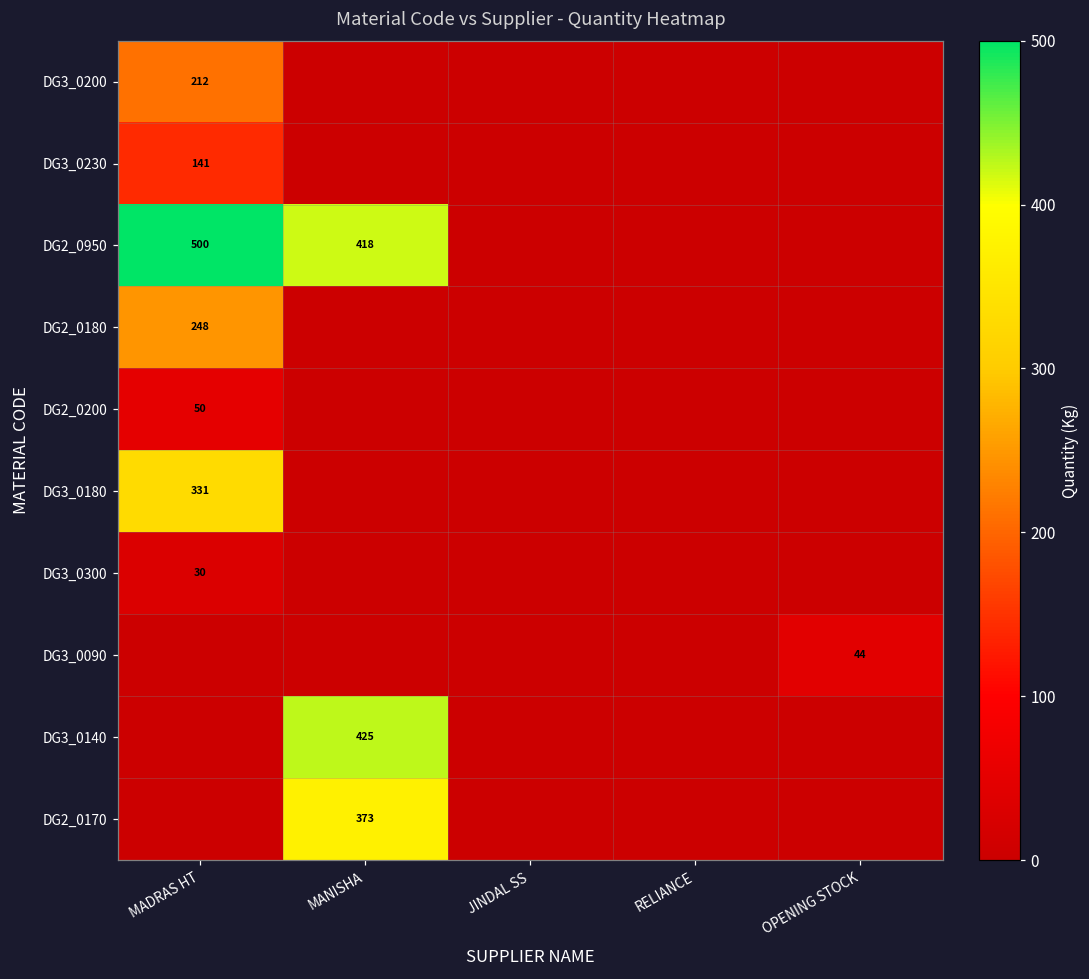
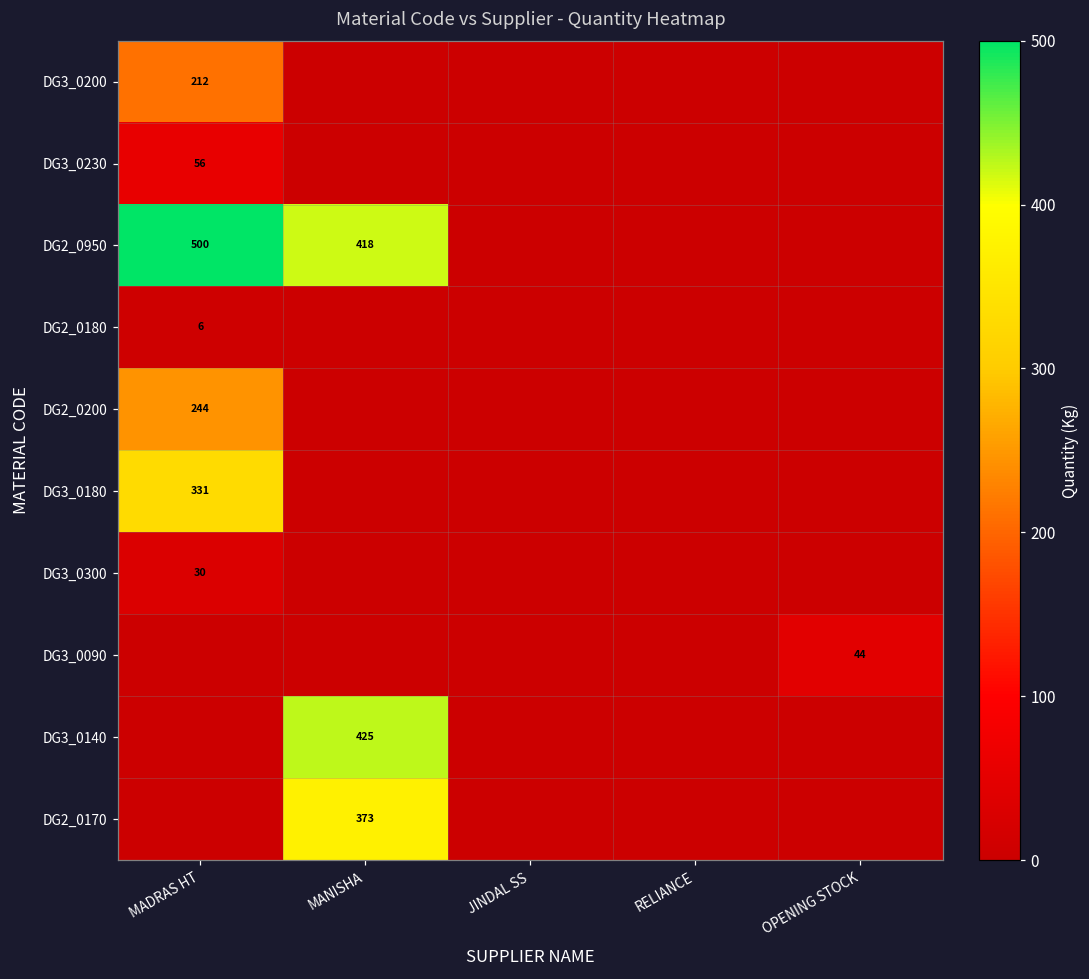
  {
    "DG3_0200": {
      "MADRAS HT": 212
    },
    "DG3_0230": {
-     "MADRAS HT": 141
+     "MADRAS HT": 56
    },
    "DG2_0950": {
      "MADRAS HT": 500,
      "MANISHA": 418
    },
    "DG2_0180": {
-     "MADRAS HT": 248
+     "MADRAS HT": 6
    },
    "DG2_0200": {
-     "MADRAS HT": 50
+     "MADRAS HT": 244
    },
    "DG3_0180": {
      "MADRAS HT": 331
    },
    "DG3_0300": {
      "MADRAS HT": 30
    },
    "DG3_0090": {
      "OPENING STOCK": 44
    },
    "DG3_0140": {
      "MANISHA": 425
    },
    "DG2_0170": {
      "MANISHA": 373
    }
  }
